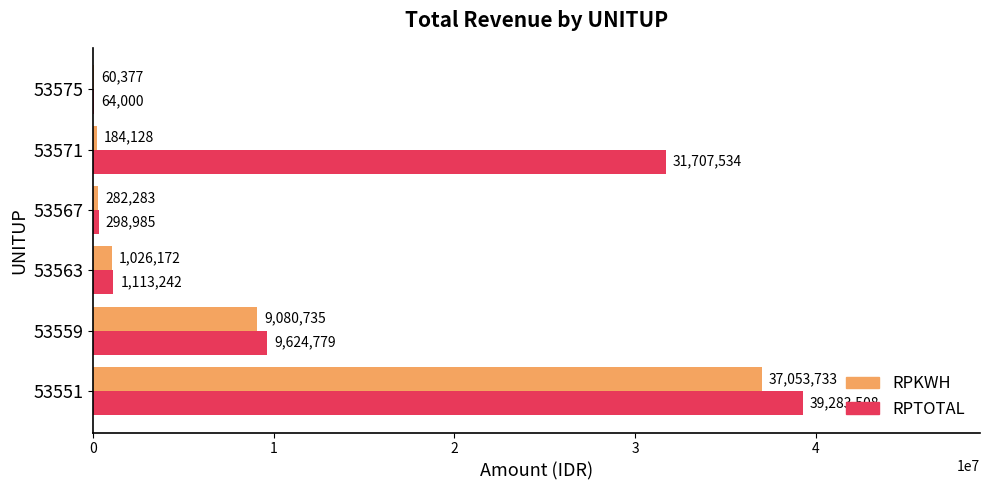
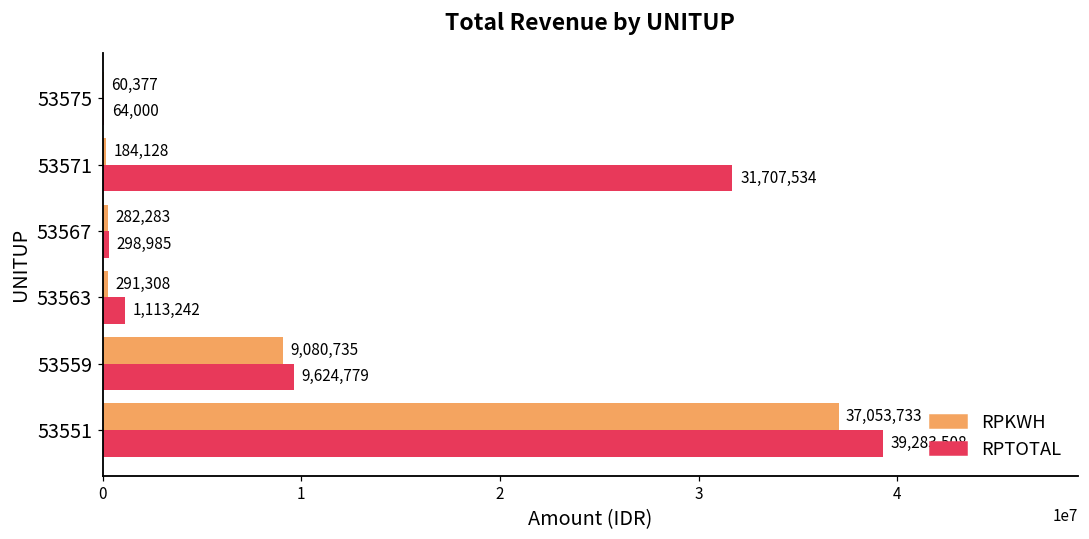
  {
    "RPKWH": {
      "53575": "60,377",
      "53571": "184,128",
      "53567": "282,283",
-     "53563": "1,026,172",
+     "53563": "291,308",
      "53559": "9,080,735",
      "53551": "37,053,733"
    },
    "RPTOTAL": {
      "53575": "64,000",
      "53571": "31,707,534",
      "53567": "298,985",
      "53563": "1,113,242",
      "53559": "9,624,779",
      "53551": "39,283,508"
    }
  }
